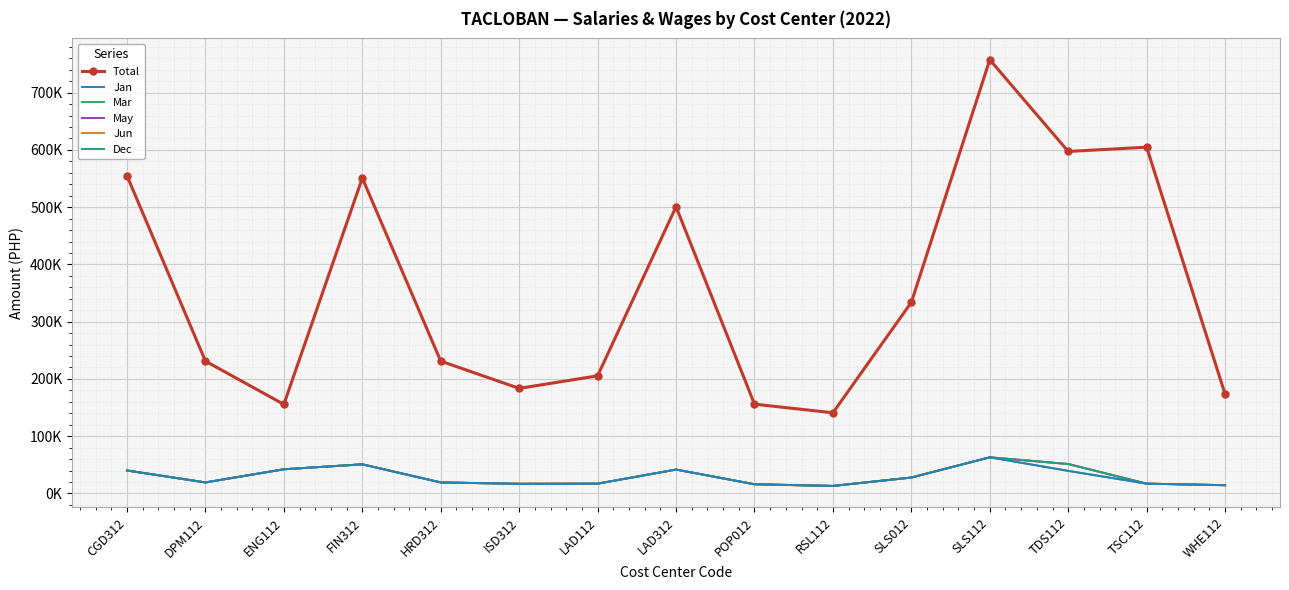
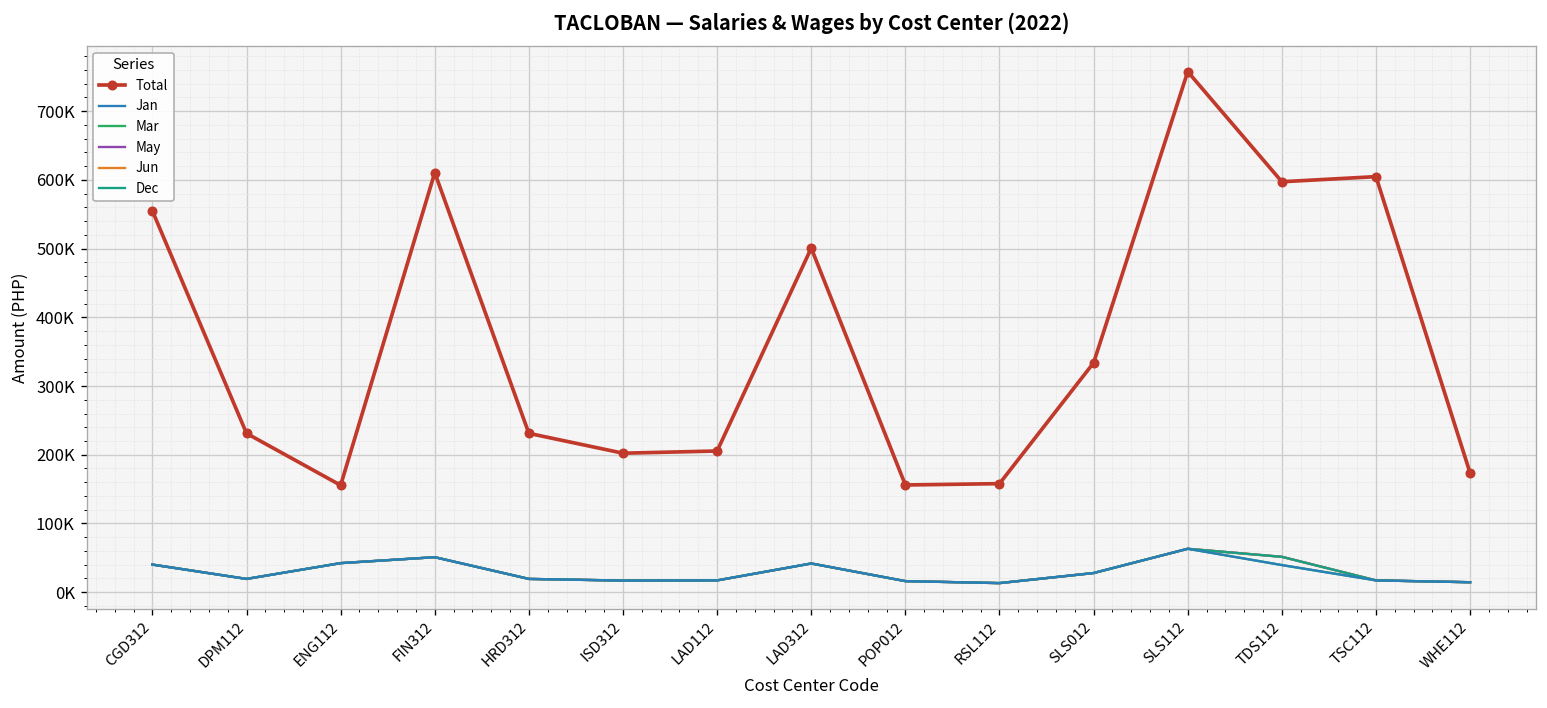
  {
    "Total": {
      "CGD312": 550000,
      "DPM112": 230000,
      "ENG112": 160000,
-     "FIN312": 550000,
+     "FIN312": 610000,
      "HRD312": 230000,
-     "ISD312": 180000,
+     "ISD312": 200000,
      "LAD112": 210000,
      "LAD312": 500000,
      "POP012": 160000,
-     "RSL112": 140000,
+     "RSL112": 160000,
      "SLS012": 330000,
      "SLS112": 760000,
      "TDS112": 600000,
      "TSC112": 600000,
      "WHE112": 170000
    }
  }
